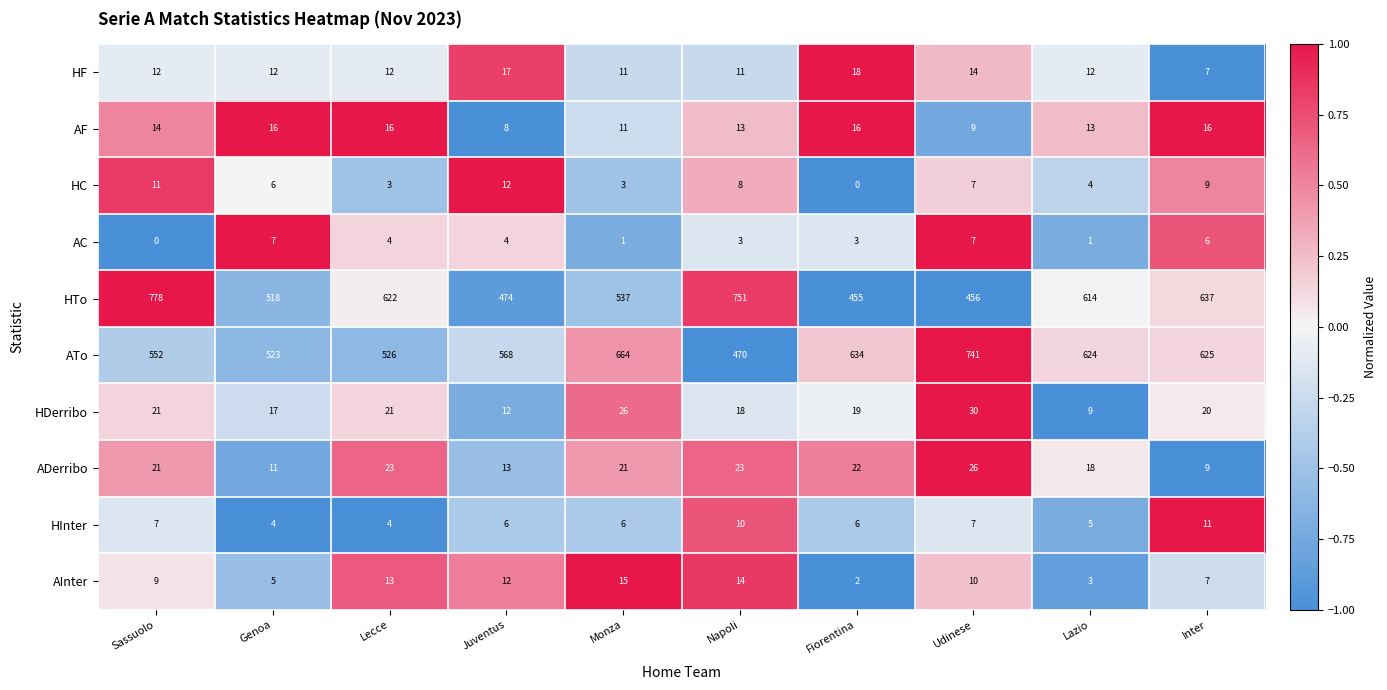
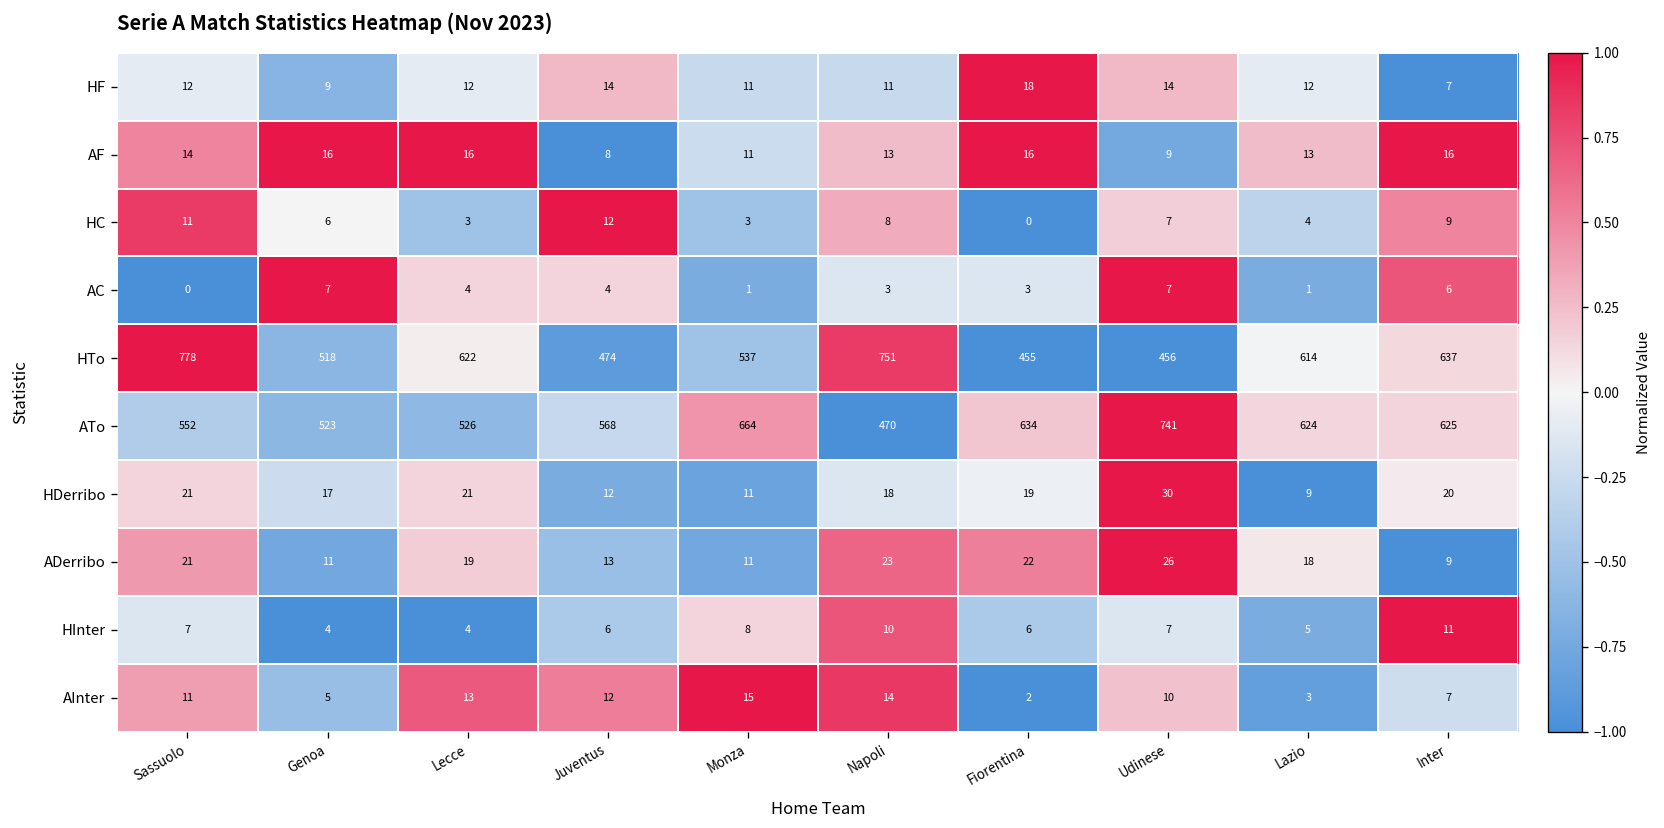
  {
    "HF": {
      "Sassuolo": 12,
-     "Genoa": 12,
+     "Genoa": 9,
      "Lecce": 12,
-     "Juventus": 17,
+     "Juventus": 14,
      "Monza": 11,
      "Napoli": 11,
      "Fiorentina": 18,
      "Udinese": 14,
      "Lazio": 12,
      "Inter": 7
    },
    "AF": {
      "Sassuolo": 14,
      "Genoa": 16,
      "Lecce": 16,
      "Juventus": 8,
      "Monza": 11,
      "Napoli": 13,
      "Fiorentina": 16,
      "Udinese": 9,
      "Lazio": 13,
      "Inter": 16
    },
    "HC": {
      "Sassuolo": 11,
      "Genoa": 6,
      "Lecce": 3,
      "Juventus": 12,
      "Monza": 3,
      "Napoli": 8,
      "Fiorentina": 0,
      "Udinese": 7,
      "Lazio": 4,
      "Inter": 9
    },
    "AC": {
      "Sassuolo": 0,
      "Genoa": 7,
      "Lecce": 4,
      "Juventus": 4,
      "Monza": 1,
      "Napoli": 3,
      "Fiorentina": 3,
      "Udinese": 7,
      "Lazio": 1,
      "Inter": 6
    },
    "HTo": {
      "Sassuolo": 778,
      "Genoa": 518,
      "Lecce": 622,
      "Juventus": 474,
      "Monza": 537,
      "Napoli": 751,
      "Fiorentina": 455,
      "Udinese": 456,
      "Lazio": 614,
      "Inter": 637
    },
    "ATo": {
      "Sassuolo": 552,
      "Genoa": 523,
      "Lecce": 526,
      "Juventus": 568,
      "Monza": 664,
      "Napoli": 470,
      "Fiorentina": 634,
      "Udinese": 741,
      "Lazio": 624,
      "Inter": 625
    },
    "HDerribo": {
      "Sassuolo": 21,
      "Genoa": 17,
      "Lecce": 21,
      "Juventus": 12,
-     "Monza": 26,
+     "Monza": 11,
      "Napoli": 18,
      "Fiorentina": 19,
      "Udinese": 30,
      "Lazio": 9,
      "Inter": 20
    },
    "ADerribo": {
      "Sassuolo": 21,
      "Genoa": 11,
-     "Lecce": 23,
+     "Lecce": 19,
      "Juventus": 13,
-     "Monza": 21,
+     "Monza": 11,
      "Napoli": 23,
      "Fiorentina": 22,
      "Udinese": 26,
      "Lazio": 18,
      "Inter": 9
    },
    "HInter": {
      "Sassuolo": 7,
      "Genoa": 4,
      "Lecce": 4,
      "Juventus": 6,
-     "Monza": 6,
+     "Monza": 8,
      "Napoli": 10,
      "Fiorentina": 6,
      "Udinese": 7,
      "Lazio": 5,
      "Inter": 11
    },
    "AInter": {
-     "Sassuolo": 9,
+     "Sassuolo": 11,
      "Genoa": 5,
      "Lecce": 13,
      "Juventus": 12,
      "Monza": 15,
      "Napoli": 14,
      "Fiorentina": 2,
      "Udinese": 10,
      "Lazio": 3,
      "Inter": 7
    }
  }
